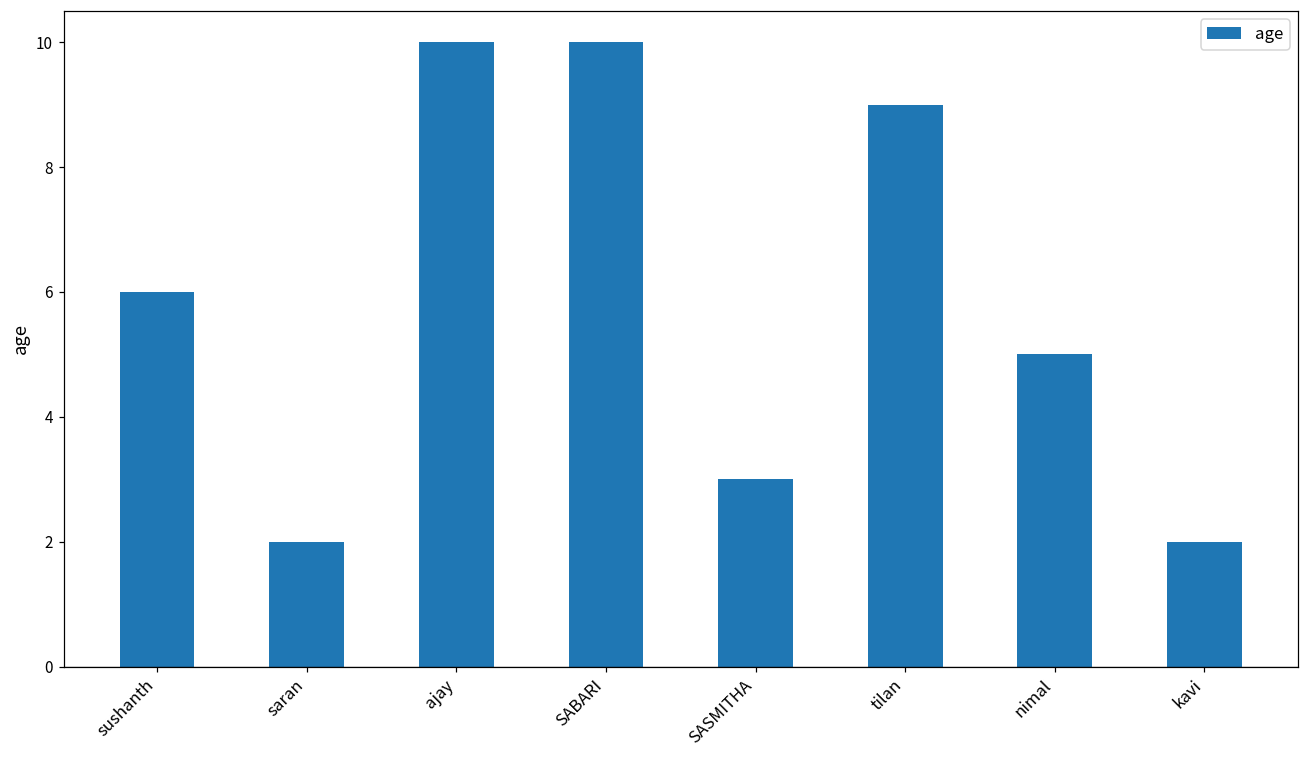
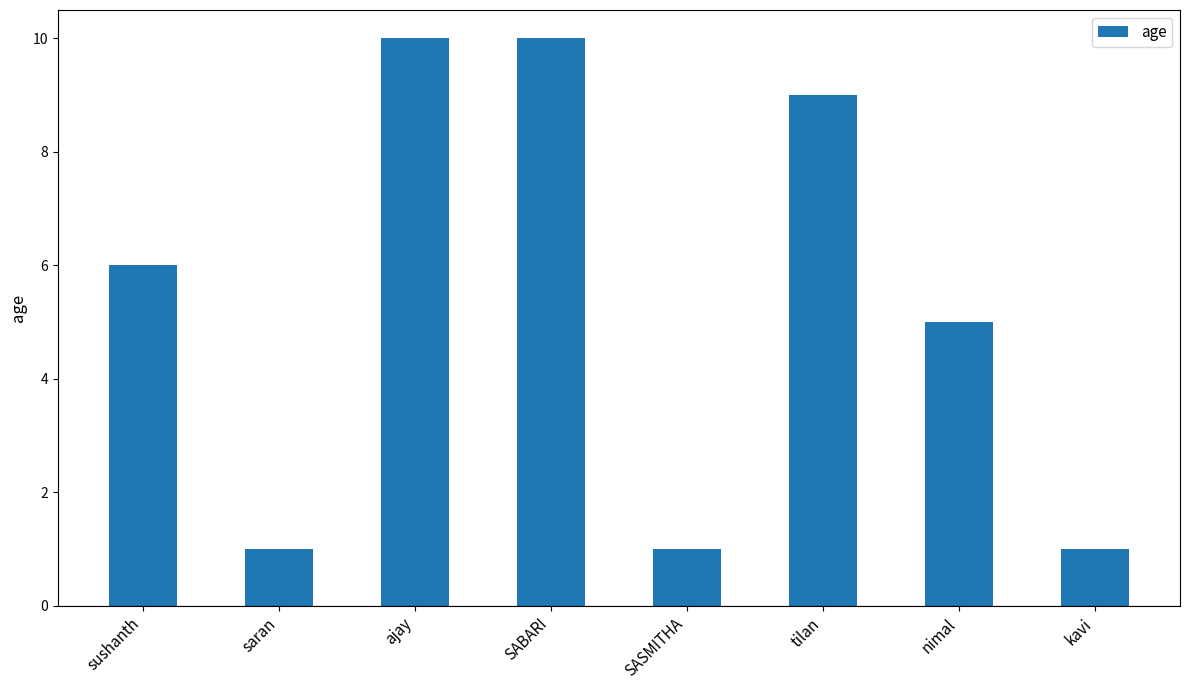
  {
    "sushanth": 6,
-   "saran": 2,
+   "saran": 1,
    "ajay": 10,
    "SABARI": 10,
-   "SASMITHA": 3,
+   "SASMITHA": 1,
    "tilan": 9,
    "nimal": 5,
-   "kavi": 2
+   "kavi": 1
  }
